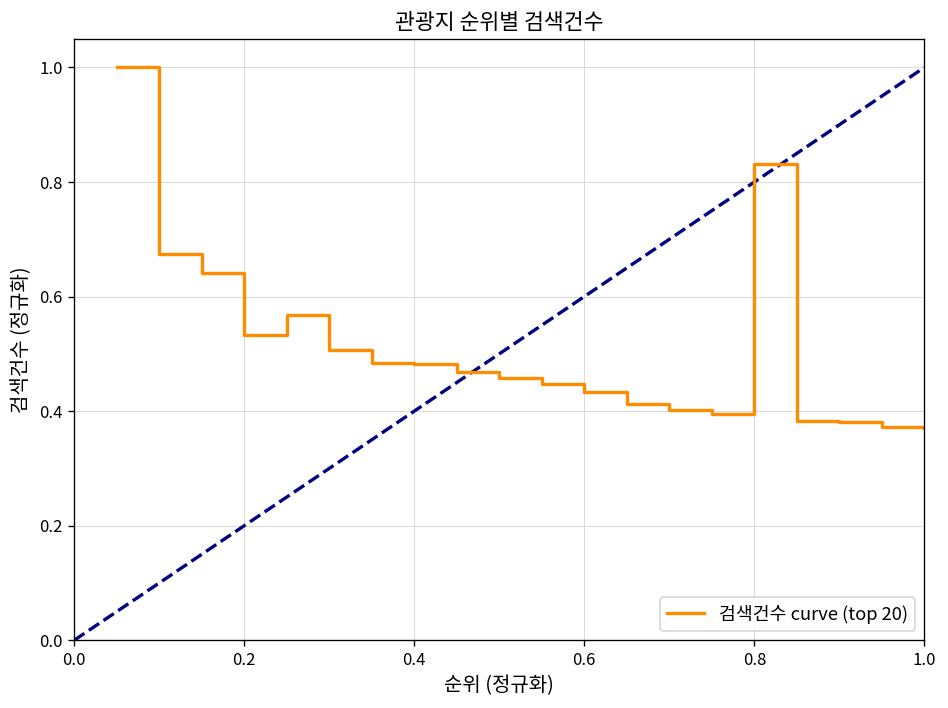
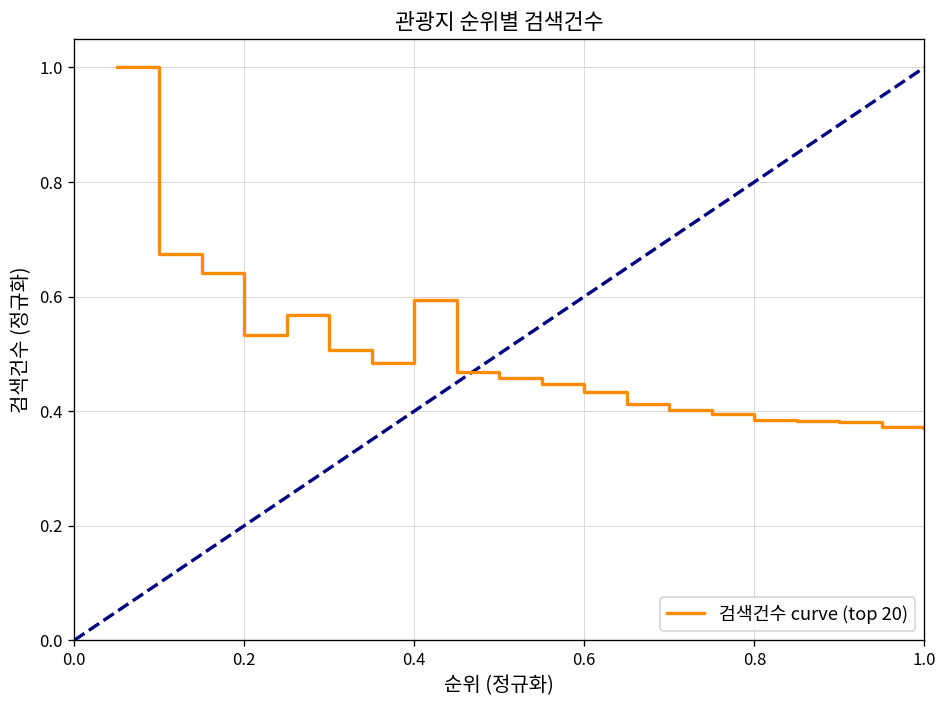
  {
    "검색건수 curve (top 20)": {
      "0.2": 0.53,
-     "0.4": 0.48,
+     "0.4": 0.59,
      "0.6": 0.43,
-     "0.8": 0.83,
+     "0.8": 0.38,
      "1.0": 0.37
    }
  }
